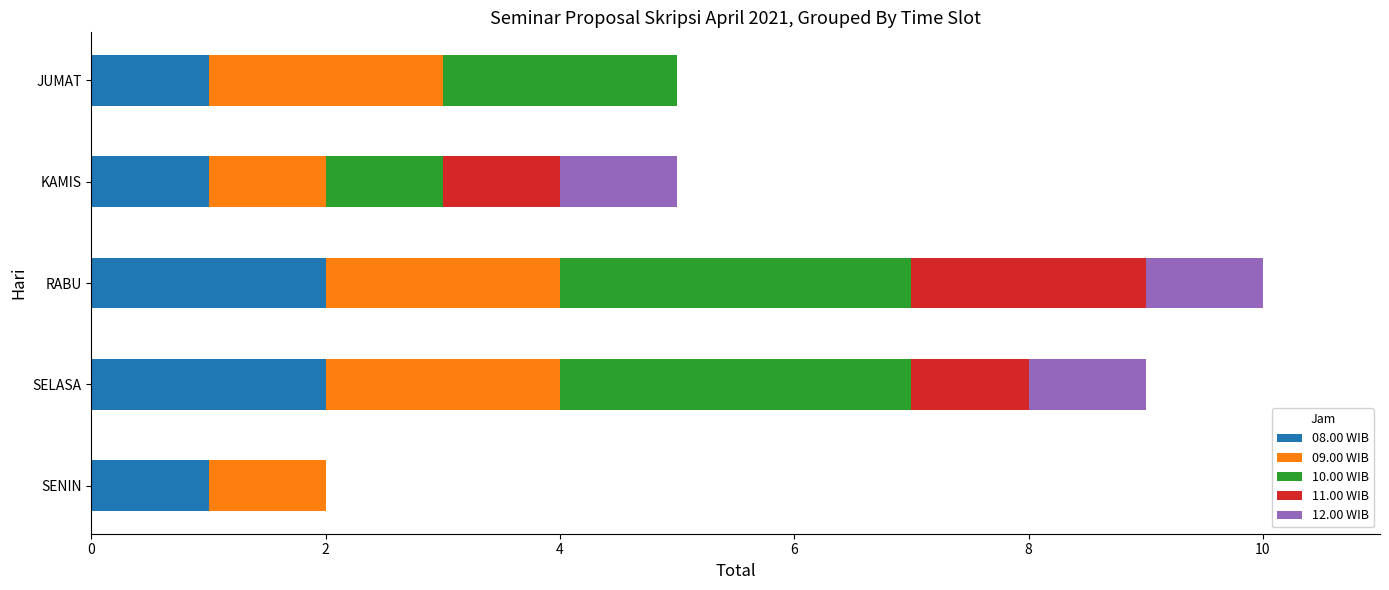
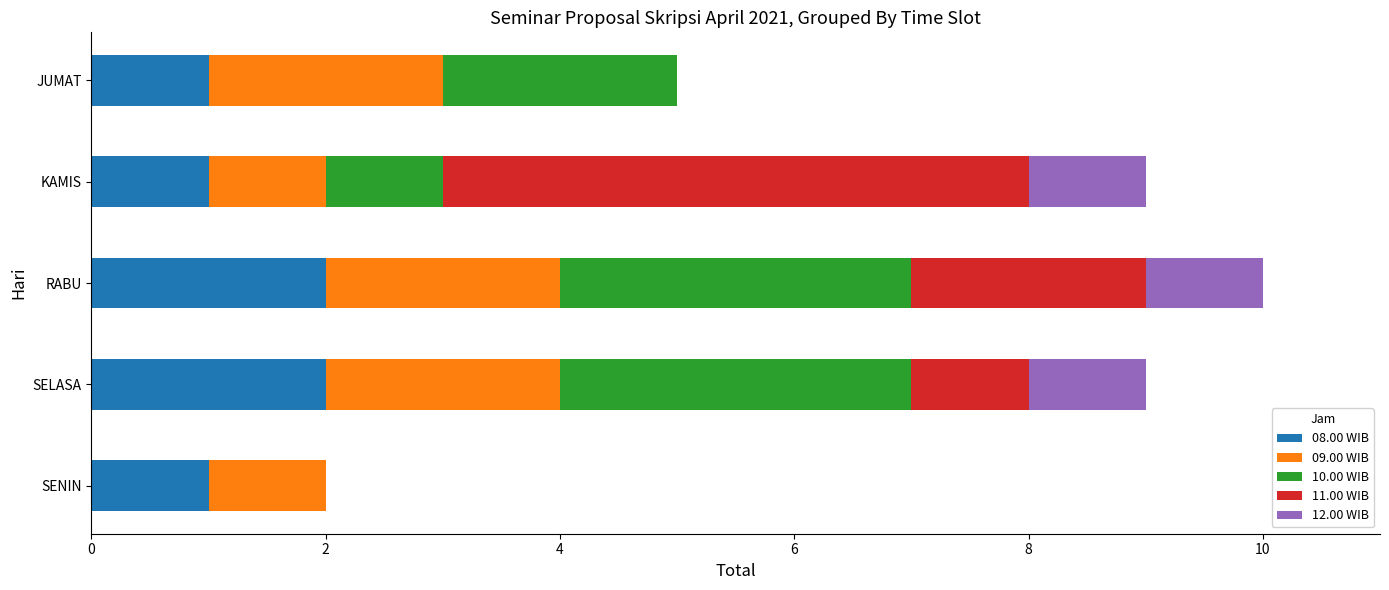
  {
    "08.00 WIB": {
      "JUMAT": 1,
      "KAMIS": 1,
      "RABU": 2,
      "SELASA": 2,
      "SENIN": 1
    },
    "09.00 WIB": {
      "JUMAT": 2,
      "KAMIS": 1,
      "RABU": 2,
      "SELASA": 2,
      "SENIN": 1
    },
    "10.00 WIB": {
      "JUMAT": 2,
      "KAMIS": 1,
      "RABU": 3,
      "SELASA": 3,
      "SENIN": 0
    },
    "11.00 WIB": {
      "JUMAT": 0,
-     "KAMIS": 1,
+     "KAMIS": 5,
      "RABU": 2,
      "SELASA": 1,
      "SENIN": 0
    },
    "12.00 WIB": {
      "JUMAT": 0,
      "KAMIS": 1,
      "RABU": 1,
      "SELASA": 1,
      "SENIN": 0
    }
  }
